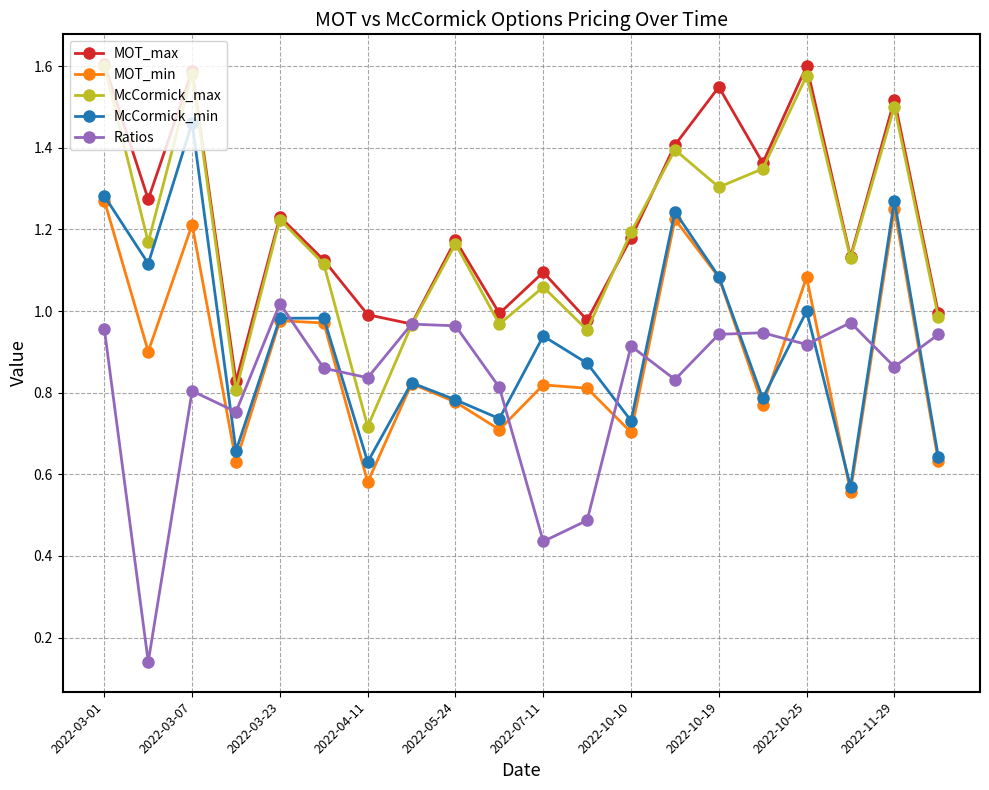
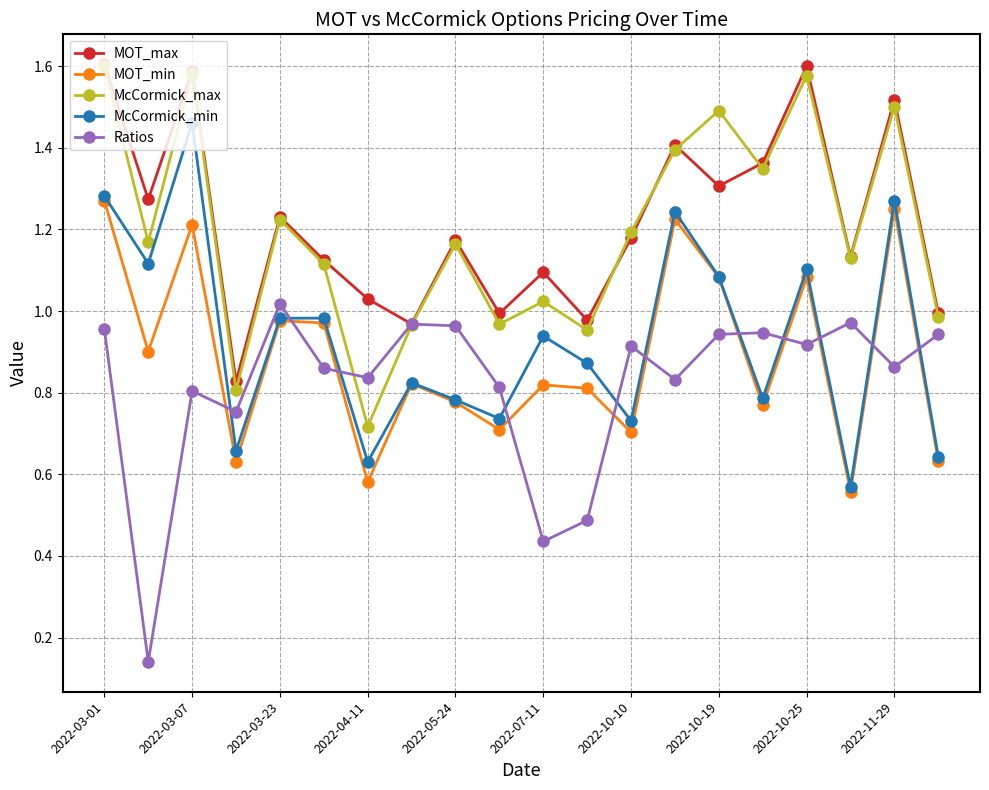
  {
    "MOT_max": {
      "2022-03-23": 1.23,
-     "2022-04-11": 0.99,
+     "2022-04-11": 1.03,
      "2022-05-24": 1.17,
      "2022-07-11": 1.09,
      "2022-10-10": 1.18,
-     "2022-10-19": 1.55,
+     "2022-10-19": 1.31,
      "2022-10-25": 1.60,
      "2022-11-29": 1.52
    },
    "MOT_min": {
      "2022-03-01": 1.27,
      "2022-03-07": 1.21,
      "2022-04-11": 0.58,
      "2022-07-11": 0.82,
      "2022-10-10": 0.70,
      "2022-10-25": 1.08,
      "2022-11-29": 1.25
    },
    "McCormick_max": {
      "2022-03-23": 1.22,
      "2022-04-11": 0.72,
      "2022-05-24": 1.16,
-     "2022-07-11": 1.06,
+     "2022-07-11": 1.02,
      "2022-10-10": 1.19,
-     "2022-10-19": 1.30,
+     "2022-10-19": 1.49,
      "2022-10-25": 1.58,
      "2022-11-29": 1.50
    },
    "McCormick_min": {
      "2022-03-01": 1.28,
      "2022-04-11": 0.63,
      "2022-07-11": 0.94,
      "2022-10-10": 0.73,
-     "2022-10-25": 1.00,
+     "2022-10-25": 1.10,
      "2022-11-29": 1.27
    },
    "Ratios": {
      "2022-03-01": 0.96,
      "2022-03-07": 0.80,
      "2022-03-23": 1.02,
      "2022-04-11": 0.84,
      "2022-05-24": 0.96,
      "2022-07-11": 0.44,
      "2022-10-10": 0.91,
      "2022-10-19": 0.94,
      "2022-10-25": 0.92,
      "2022-11-29": 0.86
    }
  }
